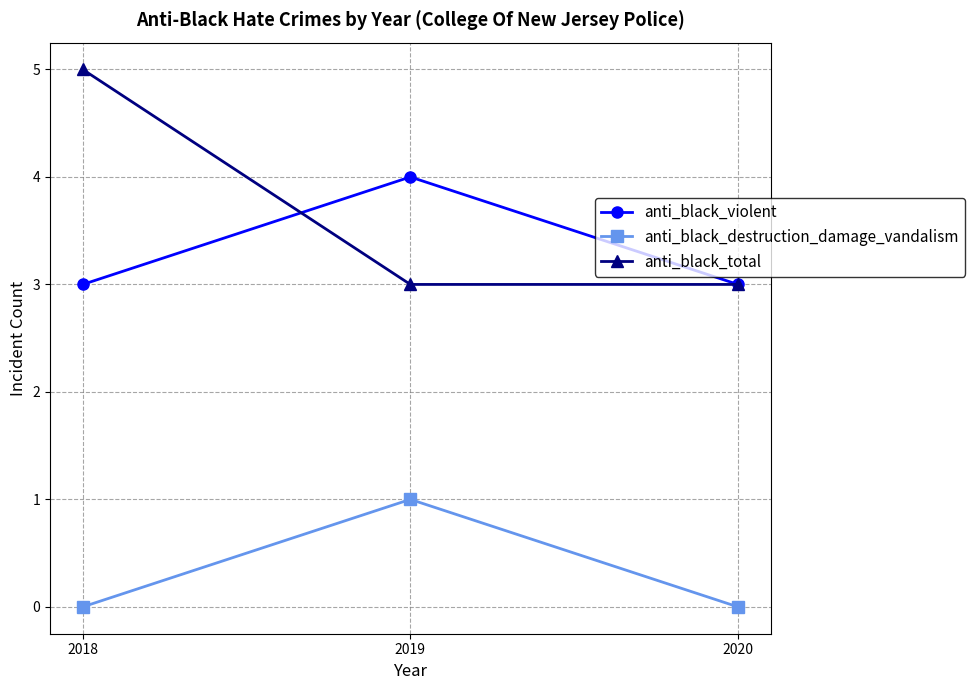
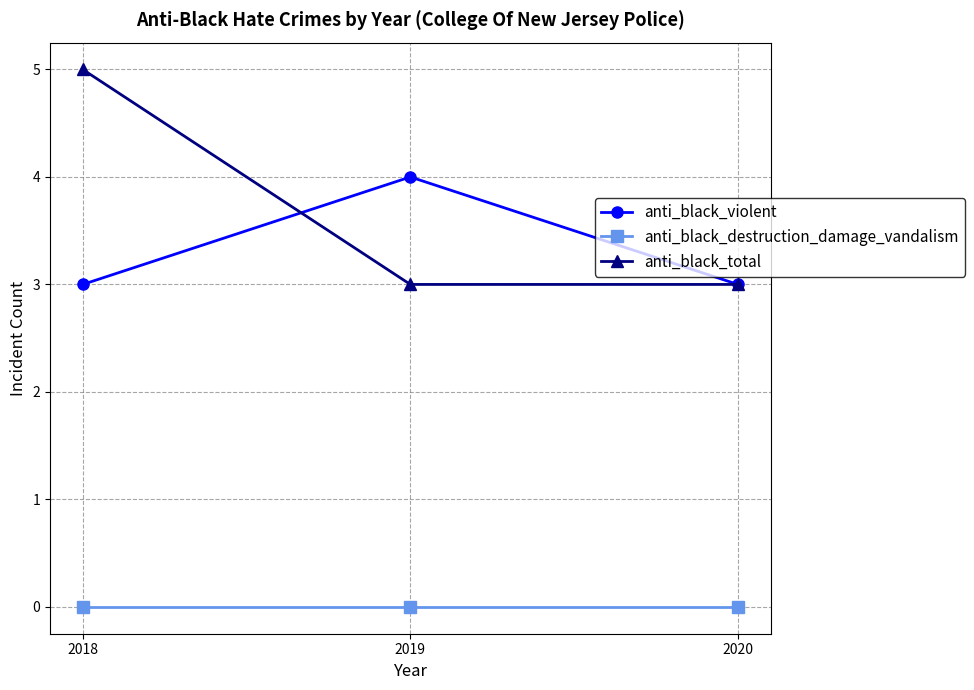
  {
    "anti_black_violent": {
      "2018": 3,
      "2019": 4
    },
    "anti_black_destruction_damage_vandalism": {
      "2018": 0,
-     "2019": 1,
+     "2019": 0,
      "2020": 0
    },
    "anti_black_total": {
      "2018": 5,
      "2019": 3
    }
  }
